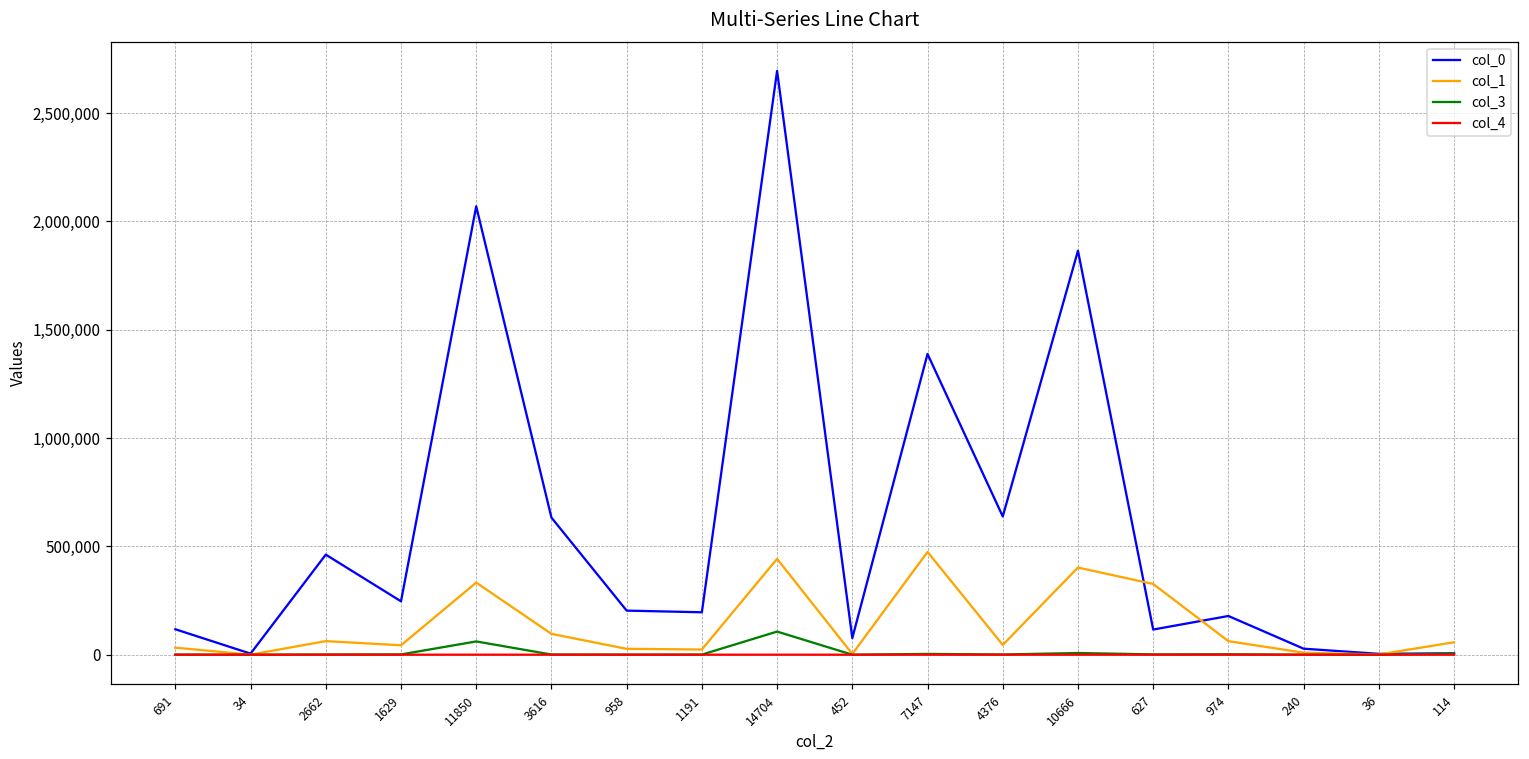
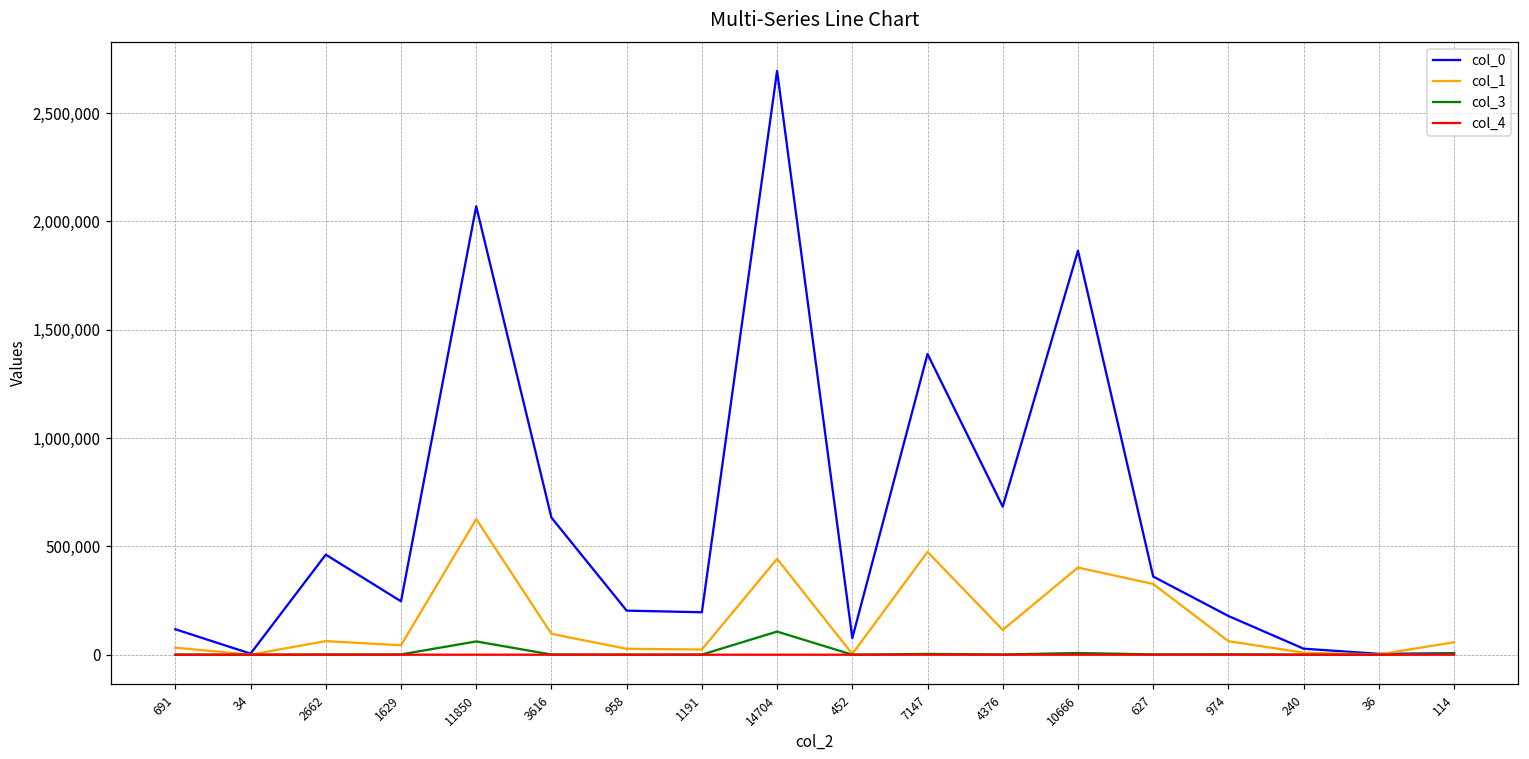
  {
    "col_0": {
      "691": "120,000",
      "2662": "460,000",
      "1629": "250,000",
      "11850": "2,070,000",
      "3616": "630,000",
      "958": "200,000",
      "1191": "200,000",
      "14704": "2,690,000",
      "452": "80,000",
      "7147": "1,390,000",
-     "4376": "640,000",
+     "4376": "680,000",
      "10666": "1,860,000",
-     "627": "120,000",
+     "627": "360,000",
      "974": "180,000",
      "240": "30,000"
    },
    "col_1": {
      "691": "30,000",
      "2662": "60,000",
      "1629": "40,000",
-     "11850": "330,000",
+     "11850": "630,000",
      "3616": "100,000",
      "958": "30,000",
      "1191": "20,000",
      "14704": "440,000",
      "7147": "470,000",
-     "4376": "50,000",
+     "4376": "110,000",
      "10666": "400,000",
      "627": "330,000",
      "974": "60,000",
      "114": "60,000"
    },
    "col_3": {
      "11850": "60,000",
      "14704": "110,000"
    },
    "col_4": {
      "11850": "0",
      "14704": "0"
    }
  }
